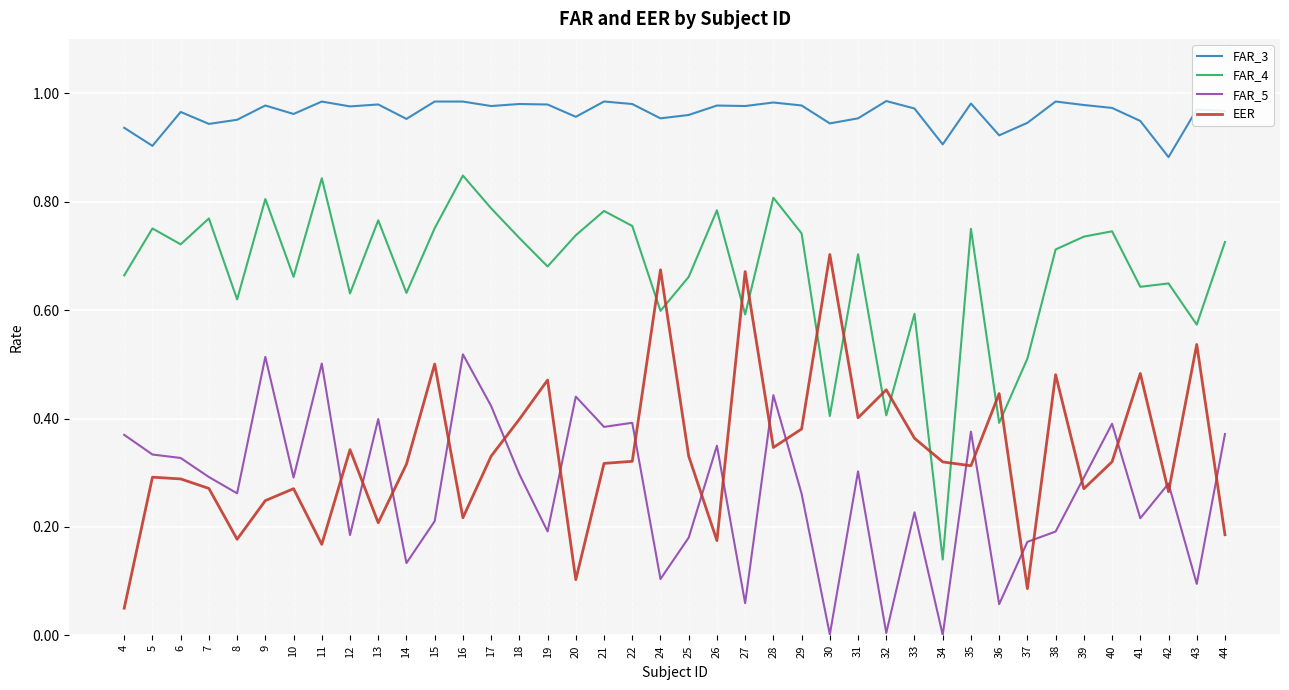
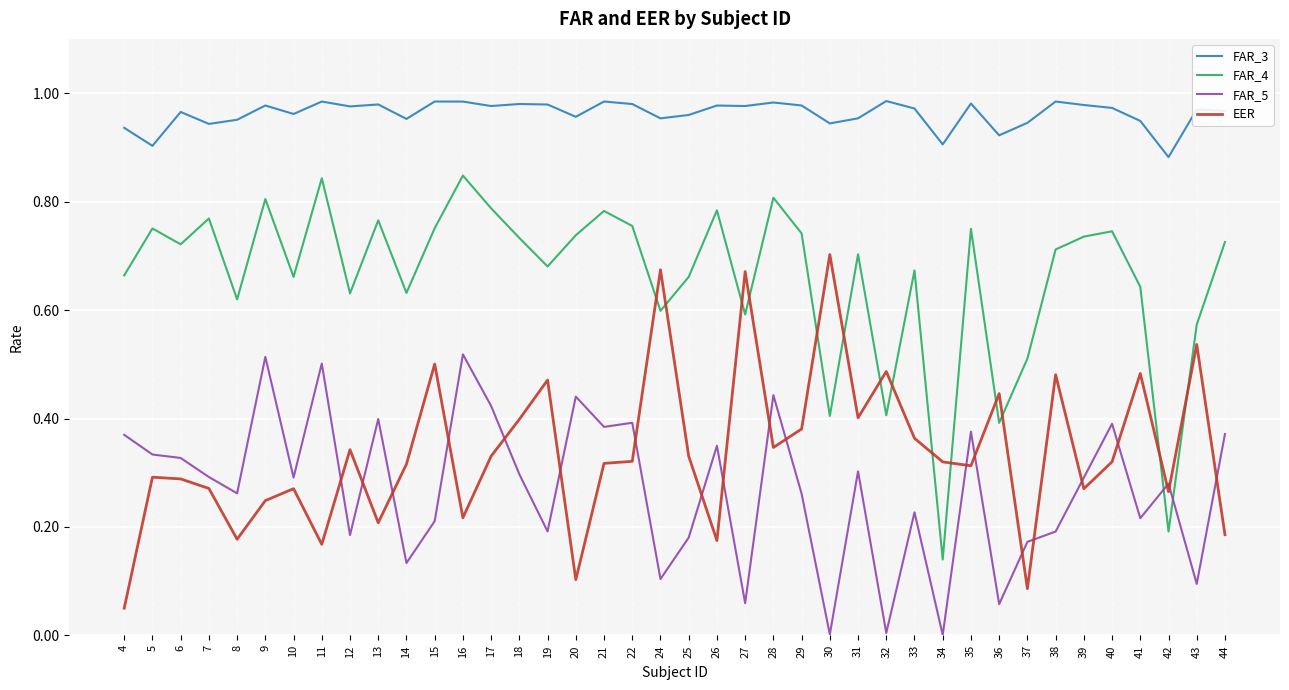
  {
    "FAR_3": {
      "4": 0.94,
      "5": 0.90,
      "6": 0.97,
      "7": 0.94,
      "8": 0.95,
      "9": 0.98,
      "10": 0.96,
      "11": 0.98,
      "12": 0.98,
      "13": 0.98,
      "14": 0.95,
      "15": 0.98,
      "16": 0.98,
      "17": 0.98,
      "18": 0.98,
      "19": 0.98,
      "20": 0.96,
      "21": 0.98,
      "22": 0.98,
      "24": 0.95,
      "25": 0.96,
      "26": 0.98,
      "27": 0.98,
      "28": 0.98,
      "29": 0.98,
      "30": 0.94,
      "31": 0.95,
      "32": 0.99,
      "33": 0.97,
      "34": 0.91,
      "35": 0.98,
      "36": 0.92,
      "37": 0.95,
      "38": 0.98,
      "39": 0.98,
      "40": 0.97,
      "41": 0.95,
      "42": 0.88
    },
    "FAR_4": {
      "4": 0.66,
      "5": 0.75,
      "6": 0.72,
      "7": 0.77,
      "8": 0.62,
      "9": 0.80,
      "10": 0.66,
      "11": 0.84,
      "12": 0.63,
      "13": 0.77,
      "14": 0.63,
      "15": 0.75,
      "16": 0.85,
      "17": 0.79,
      "18": 0.73,
      "19": 0.68,
      "20": 0.74,
      "21": 0.78,
      "22": 0.76,
      "24": 0.60,
      "25": 0.66,
      "26": 0.78,
      "27": 0.59,
      "28": 0.81,
      "29": 0.74,
      "30": 0.40,
      "31": 0.70,
      "32": 0.41,
-     "33": 0.59,
+     "33": 0.67,
      "34": 0.14,
      "35": 0.75,
      "36": 0.39,
      "37": 0.51,
      "38": 0.71,
      "39": 0.74,
      "40": 0.75,
      "41": 0.64,
-     "42": 0.65,
+     "42": 0.19,
      "43": 0.57,
      "44": 0.73
    },
    "FAR_5": {
      "4": 0.37,
      "5": 0.33,
      "6": 0.33,
      "7": 0.29,
      "8": 0.26,
      "9": 0.51,
      "10": 0.29,
      "11": 0.50,
      "12": 0.19,
      "13": 0.40,
      "14": 0.13,
      "15": 0.21,
      "16": 0.52,
      "17": 0.42,
      "18": 0.30,
      "19": 0.19,
      "20": 0.44,
      "21": 0.38,
      "22": 0.39,
      "24": 0.10,
      "25": 0.18,
      "26": 0.35,
      "27": 0.06,
      "28": 0.44,
      "29": 0.26,
      "30": 0.00,
      "31": 0.30,
      "32": 0.00,
      "33": 0.23,
      "34": 0.00,
      "35": 0.38,
      "36": 0.06,
      "37": 0.17,
      "38": 0.19,
      "39": 0.29,
      "40": 0.39,
      "41": 0.22,
      "42": 0.28,
      "43": 0.10,
      "44": 0.37
    },
    "EER": {
      "4": 0.05,
      "5": 0.29,
      "6": 0.29,
      "7": 0.27,
      "8": 0.18,
      "9": 0.25,
      "10": 0.27,
      "11": 0.17,
      "12": 0.34,
      "13": 0.21,
      "14": 0.32,
      "15": 0.50,
      "16": 0.22,
      "17": 0.33,
      "18": 0.40,
      "19": 0.47,
      "20": 0.10,
      "21": 0.32,
      "22": 0.32,
      "24": 0.67,
      "25": 0.33,
      "26": 0.17,
      "27": 0.67,
      "28": 0.35,
      "29": 0.38,
      "30": 0.70,
      "31": 0.40,
-     "32": 0.45,
+     "32": 0.49,
      "33": 0.36,
      "34": 0.32,
      "35": 0.31,
      "36": 0.45,
      "37": 0.09,
      "38": 0.48,
      "39": 0.27,
      "40": 0.32,
      "41": 0.48,
      "42": 0.27,
      "43": 0.54,
      "44": 0.19
    }
  }
